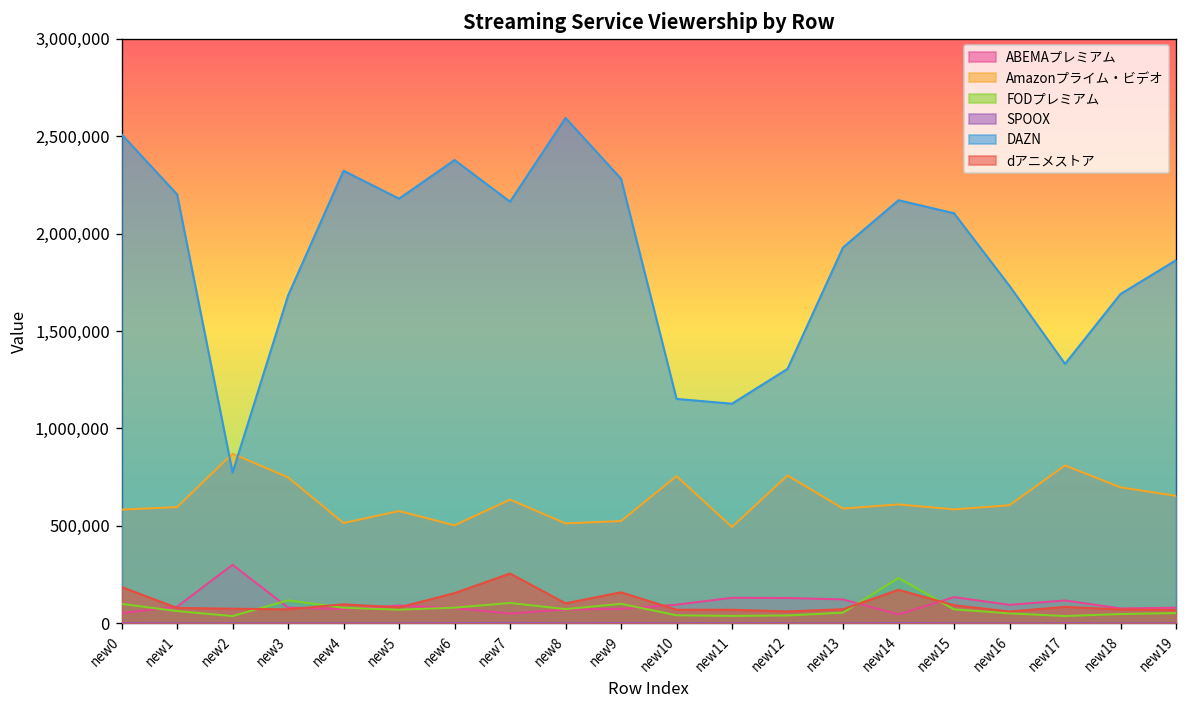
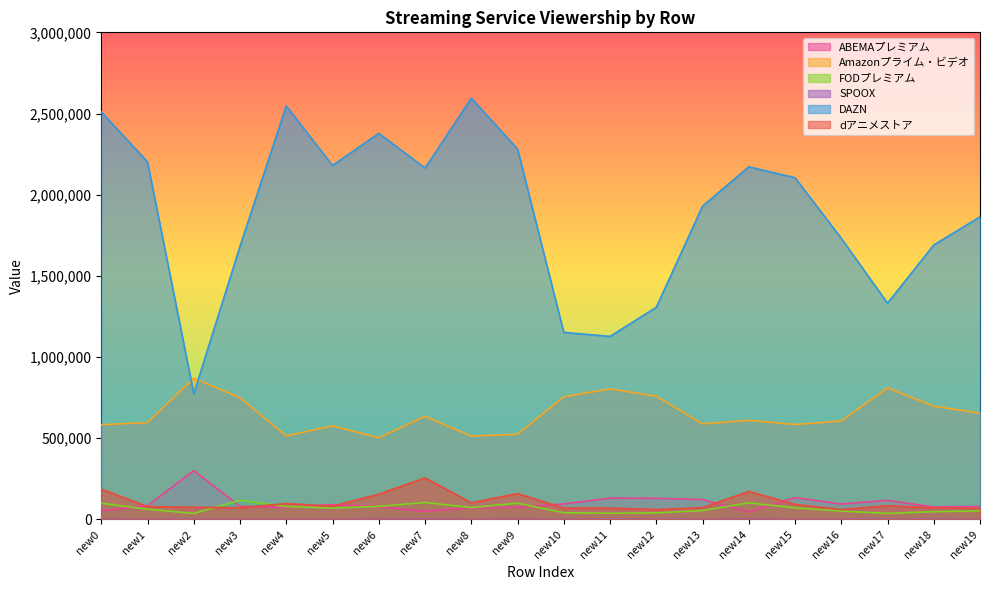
  {
    "ABEMAプレミアム": {
      "new0": "50,000",
      "new2": "300,000",
      "new7": "50,000",
      "new9": "70,000",
      "new10": "100,000",
      "new11": "130,000",
      "new12": "130,000",
      "new13": "120,000",
      "new14": "50,000",
      "new15": "130,000",
      "new16": "90,000",
      "new17": "120,000"
    },
    "Amazonプライム・ビデオ": {
      "new0": "580,000",
      "new1": "600,000",
      "new2": "870,000",
      "new3": "750,000",
      "new4": "510,000",
      "new5": "580,000",
      "new6": "500,000",
      "new7": "630,000",
      "new8": "510,000",
      "new9": "520,000",
      "new10": "760,000",
-     "new11": "490,000",
+     "new11": "800,000",
      "new12": "760,000",
      "new13": "590,000",
      "new14": "610,000",
      "new15": "580,000",
      "new16": "610,000",
      "new17": "810,000",
      "new18": "700,000",
      "new19": "650,000"
    },
    "FODプレミアム": {
      "new0": "100,000",
      "new1": "60,000",
      "new2": "40,000",
      "new3": "120,000",
      "new7": "100,000",
      "new9": "100,000",
      "new10": "40,000",
      "new11": "40,000",
      "new12": "40,000",
      "new13": "50,000",
-     "new14": "230,000",
+     "new14": "100,000",
      "new15": "70,000",
      "new17": "40,000",
      "new18": "50,000"
    },
    "SPOOX": {
      "new0": "0",
      "new1": "0",
      "new2": "0",
      "new3": "0",
      "new4": "0",
      "new5": "0",
      "new6": "0",
      "new7": "0",
      "new8": "0",
      "new9": "0",
      "new10": "0",
      "new11": "0",
      "new12": "0",
      "new13": "0",
      "new14": "0",
      "new15": "0",
      "new16": "0",
      "new17": "0",
      "new18": "0",
      "new19": "0"
    },
    "DAZN": {
      "new0": "2,510,000",
      "new1": "2,200,000",
      "new2": "770,000",
      "new3": "1,680,000",
-     "new4": "2,320,000",
+     "new4": "2,550,000",
      "new5": "2,180,000",
      "new6": "2,380,000",
      "new7": "2,160,000",
      "new8": "2,590,000",
      "new9": "2,280,000",
      "new10": "1,150,000",
      "new11": "1,130,000",
      "new12": "1,310,000",
      "new13": "1,930,000",
      "new14": "2,170,000",
      "new15": "2,100,000",
      "new16": "1,730,000",
      "new17": "1,330,000",
      "new18": "1,690,000",
      "new19": "1,860,000"
    },
    "dアニメストア": {
      "new0": "190,000",
      "new2": "80,000",
      "new4": "100,000",
      "new6": "160,000",
      "new7": "260,000",
      "new8": "100,000",
      "new9": "160,000",
      "new10": "70,000",
      "new11": "70,000",
      "new12": "60,000",
      "new13": "70,000",
      "new14": "170,000",
      "new15": "90,000",
      "new17": "80,000"
    }
  }
